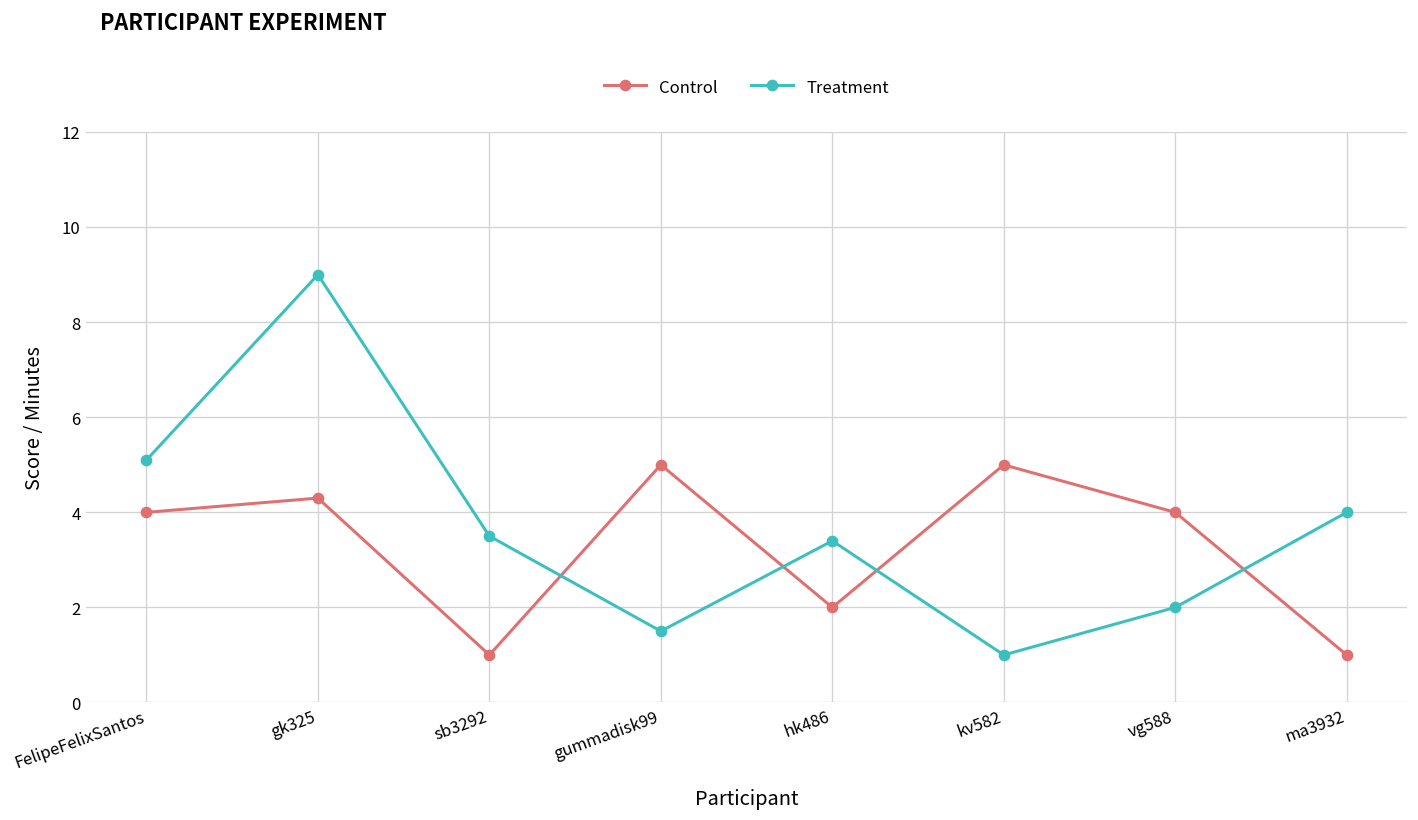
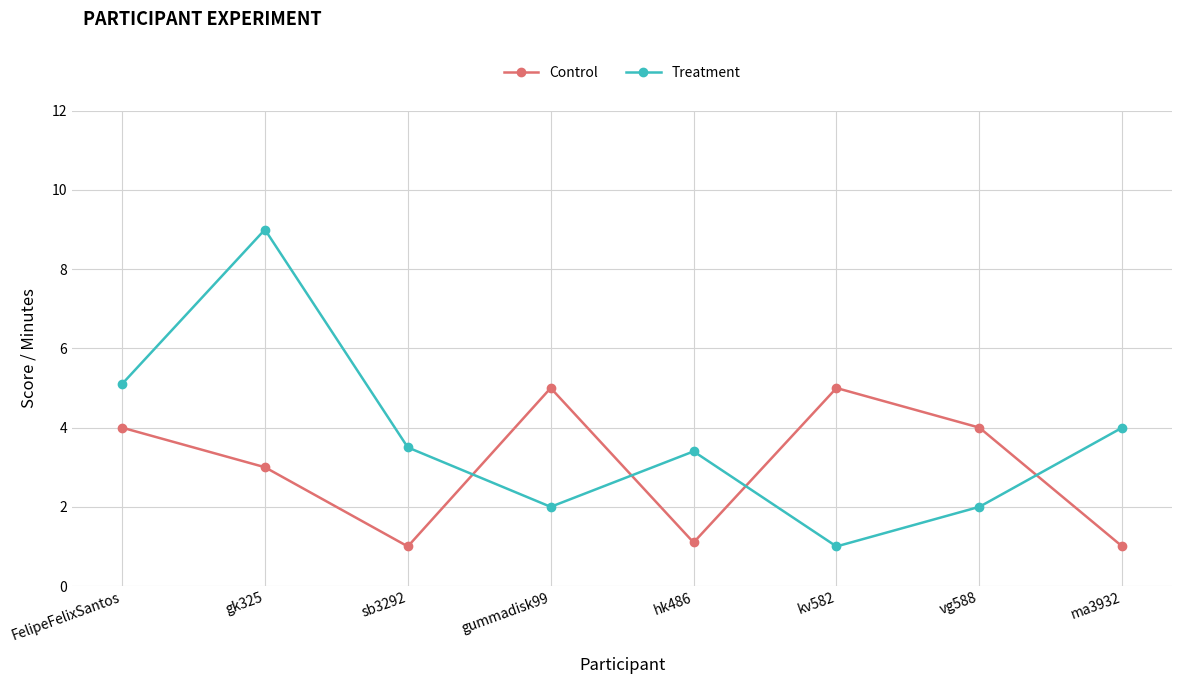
  {
    "Control": {
      "FelipeFelixSantos": 4.0,
-     "gk325": 4.3,
+     "gk325": 3.0,
      "sb3292": 1.0,
      "gummadisk99": 5.0,
-     "hk486": 2.0,
+     "hk486": 1.1,
      "kv582": 5.0,
      "vg588": 4.0,
      "ma3932": 1.0
    },
    "Treatment": {
      "FelipeFelixSantos": 5.1,
      "gk325": 9.0,
      "sb3292": 3.5,
-     "gummadisk99": 1.5,
+     "gummadisk99": 2.0,
      "hk486": 3.4,
      "kv582": 1.0,
      "vg588": 2.0,
      "ma3932": 4.0
    }
  }
